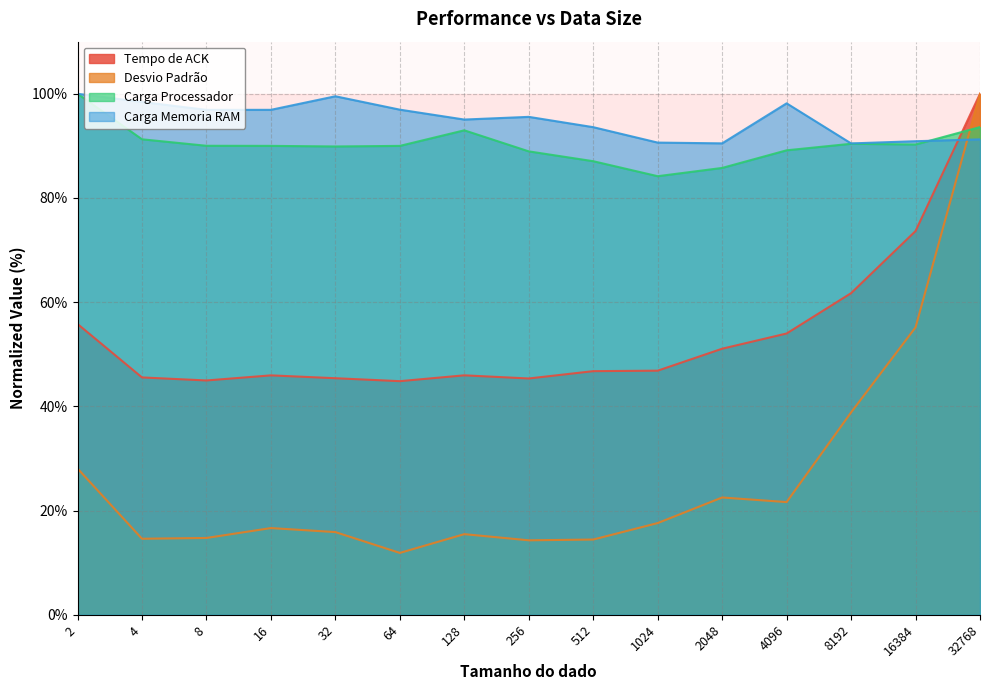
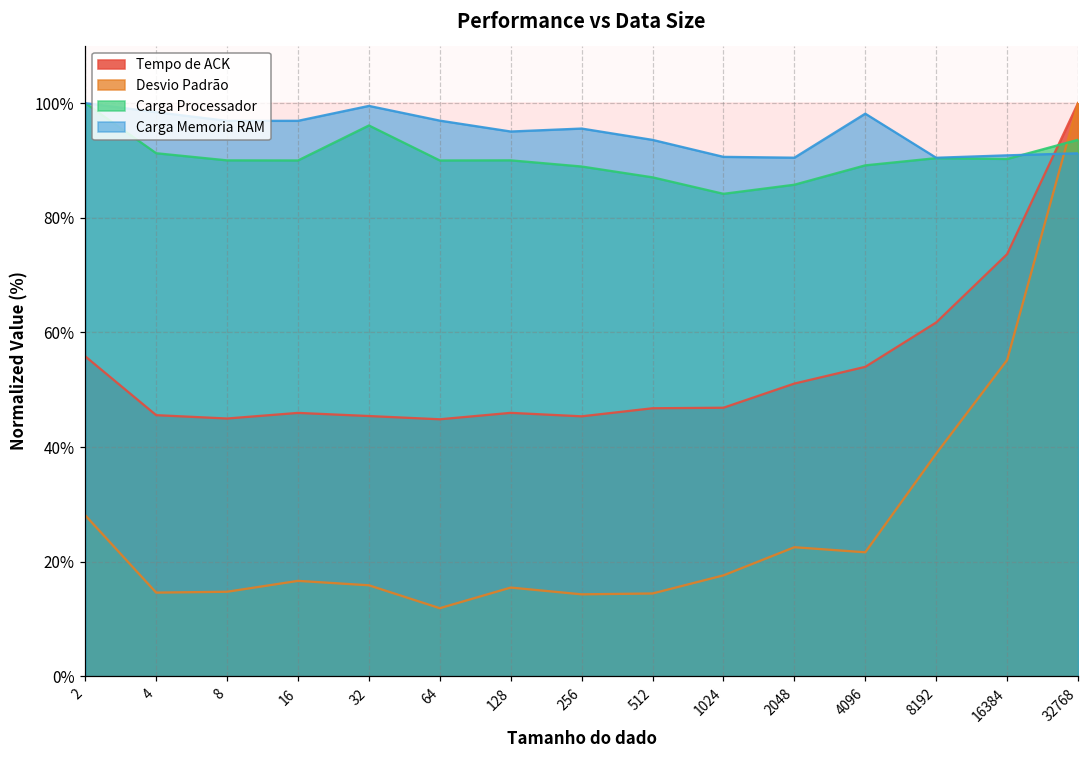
  {
    "Carga Processador": {
      "4": "91%",
      "8": "90%",
      "16": "90%",
-     "32": "90%",
+     "32": "96%",
      "64": "90%",
-     "128": "93%",
+     "128": "90%",
      "256": "89%",
      "512": "87%",
      "1024": "84%",
      "2048": "86%",
      "4096": "89%",
      "16384": "90%",
      "32768": "94%"
    },
    "Carga Memoria RAM": {
      "16": "97%",
      "32": "100%",
      "64": "97%",
      "128": "95%",
      "256": "96%",
      "512": "94%",
      "1024": "91%",
      "2048": "90%",
      "4096": "98%",
      "16384": "91%",
      "32768": "91%"
    }
  }
